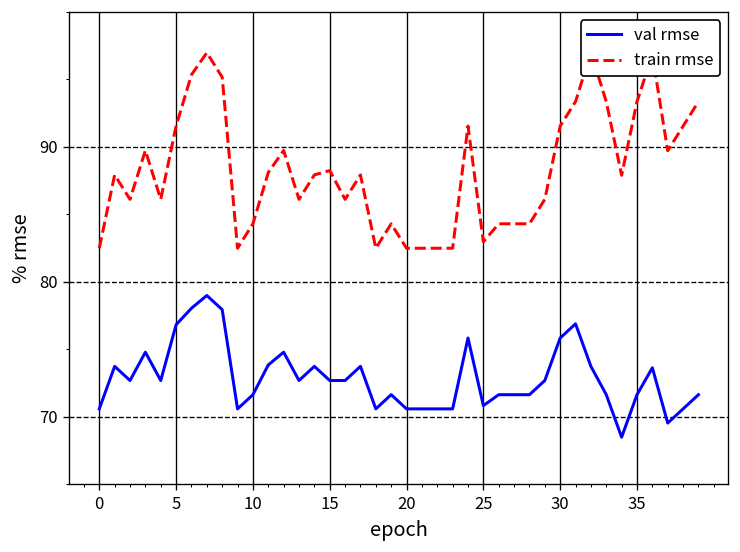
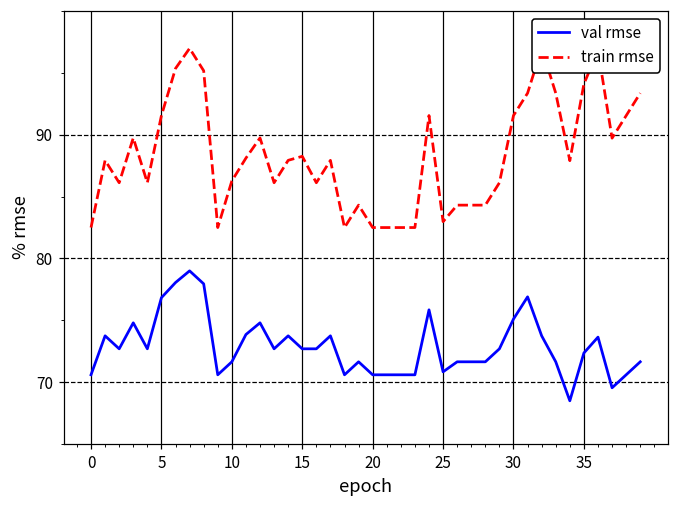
  {
    "val rmse": {
      "0": 70.6,
      "5": 76.8,
      "10": 71.7,
      "15": 72.7,
      "20": 70.6,
      "25": 70.8,
-     "30": 75.9,
-     "35": 71.7
+     "30": 75.1,
+     "35": 72.4
    },
    "train rmse": {
      "0": 82.5,
      "5": 91.6,
-     "10": 84.3,
+     "10": 86.3,
      "15": 88.3,
      "20": 82.5,
      "25": 83.0,
      "30": 91.6,
-     "35": 93.4
+     "35": 94.1
    }
  }
